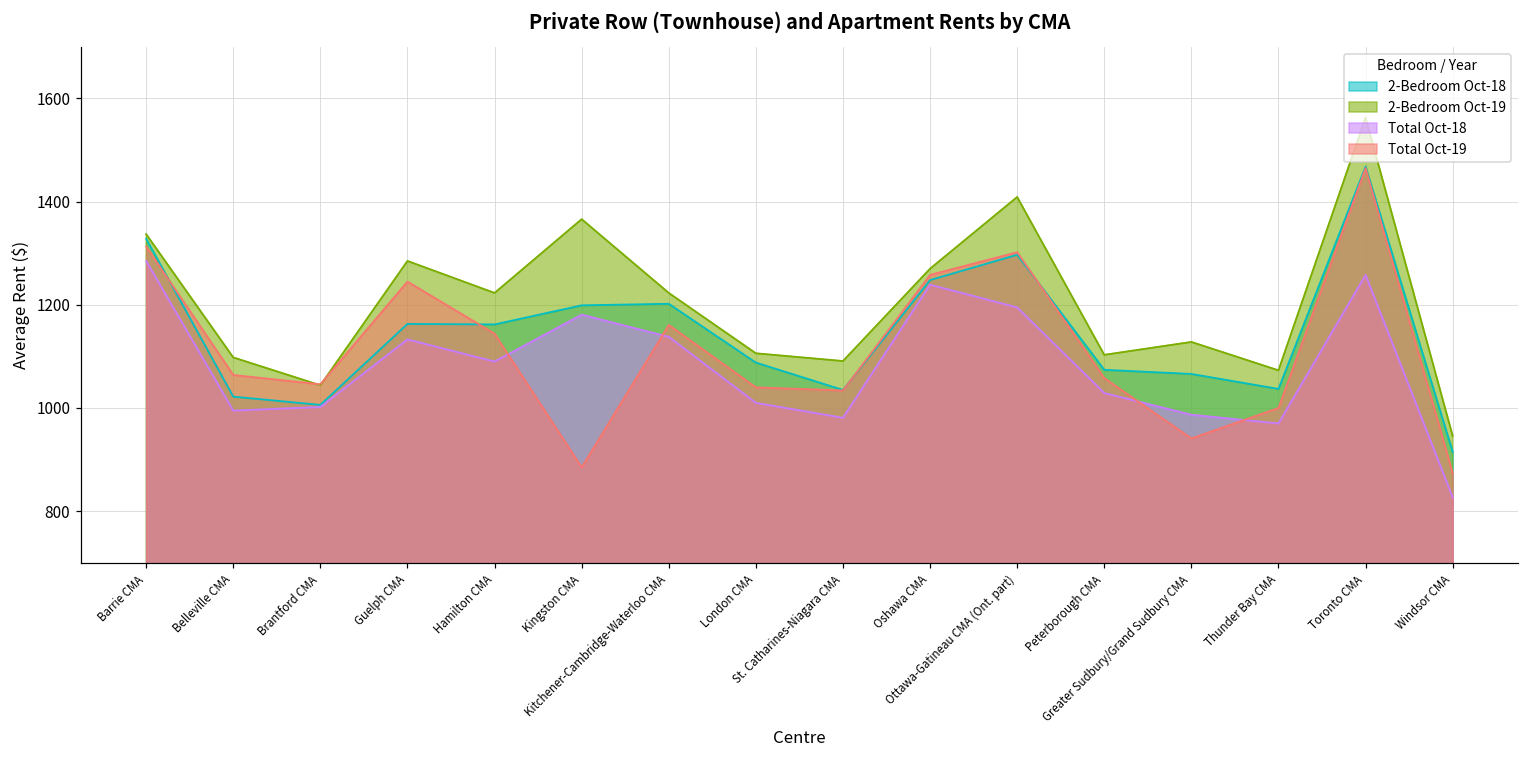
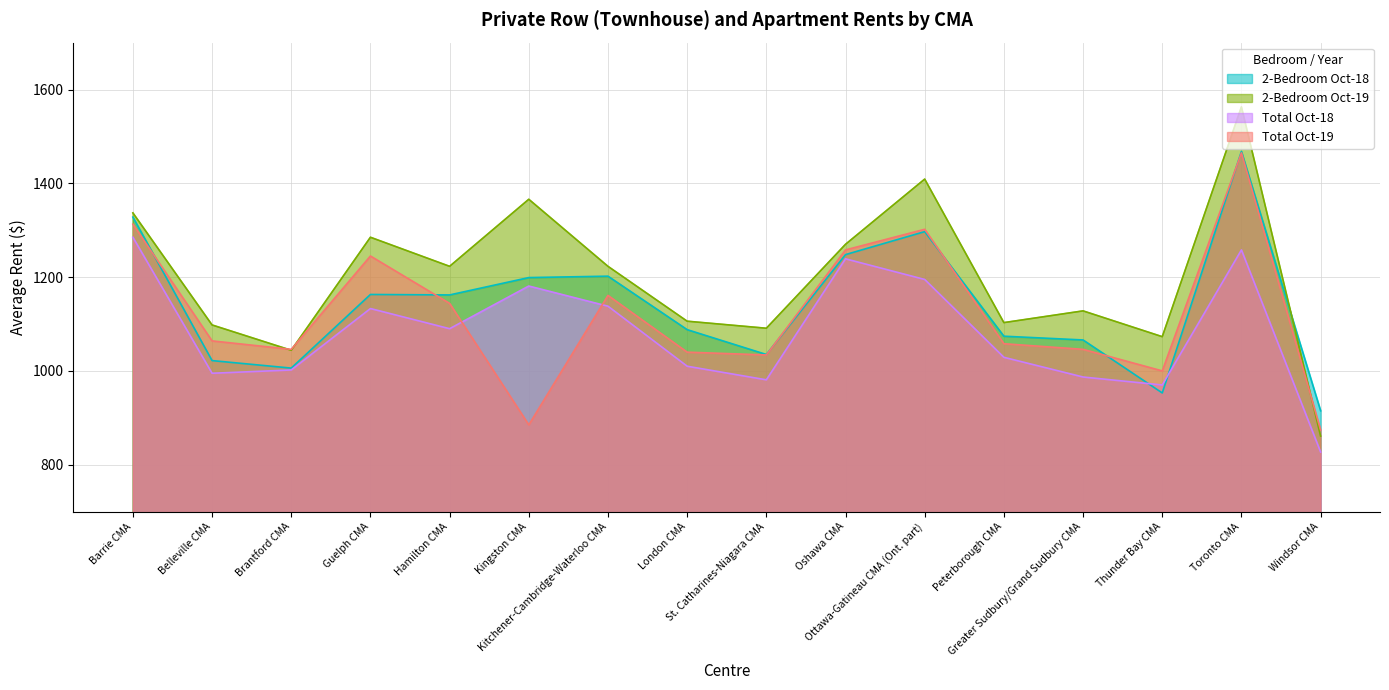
  {
    "2-Bedroom Oct-18": {
      "Barrie CMA": 1330,
      "Belleville CMA": 1020,
      "Guelph CMA": 1160,
      "Hamilton CMA": 1160,
      "Kingston CMA": 1200,
      "Kitchener-Cambridge-Waterloo CMA": 1200,
      "London CMA": 1090,
      "Oshawa CMA": 1250,
      "Peterborough CMA": 1070,
      "Greater Sudbury/Grand Sudbury CMA": 1070,
-     "Thunder Bay CMA": 1040,
+     "Thunder Bay CMA": 950,
      "Windsor CMA": 920
    },
    "2-Bedroom Oct-19": {
      "Barrie CMA": 1340,
      "Belleville CMA": 1100,
      "Guelph CMA": 1290,
      "Hamilton CMA": 1220,
      "Kingston CMA": 1370,
      "Kitchener-Cambridge-Waterloo CMA": 1220,
      "London CMA": 1110,
      "St. Catharines-Niagara CMA": 1090,
      "Oshawa CMA": 1270,
      "Ottawa-Gatineau CMA (Ont. part)": 1410,
      "Peterborough CMA": 1100,
      "Greater Sudbury/Grand Sudbury CMA": 1130,
      "Thunder Bay CMA": 1070,
-     "Windsor CMA": 950
+     "Windsor CMA": 860
    },
    "Total Oct-18": {
      "Barrie CMA": 1290,
      "Belleville CMA": 1000,
      "Guelph CMA": 1130,
      "Hamilton CMA": 1090,
      "Kingston CMA": 1180,
      "Kitchener-Cambridge-Waterloo CMA": 1140,
      "London CMA": 1010,
      "St. Catharines-Niagara CMA": 980,
      "Oshawa CMA": 1240,
      "Ottawa-Gatineau CMA (Ont. part)": 1200,
      "Peterborough CMA": 1030,
      "Greater Sudbury/Grand Sudbury CMA": 990,
      "Thunder Bay CMA": 970,
      "Toronto CMA": 1260,
      "Windsor CMA": 830
    },
    "Total Oct-19": {
      "Barrie CMA": 1310,
      "Belleville CMA": 1060,
      "Guelph CMA": 1250,
      "Hamilton CMA": 1140,
      "Kingston CMA": 890,
      "Kitchener-Cambridge-Waterloo CMA": 1160,
      "London CMA": 1040,
      "Oshawa CMA": 1260,
      "Peterborough CMA": 1060,
-     "Greater Sudbury/Grand Sudbury CMA": 940,
+     "Greater Sudbury/Grand Sudbury CMA": 1050,
      "Thunder Bay CMA": 1000,
      "Windsor CMA": 870
    }
  }
